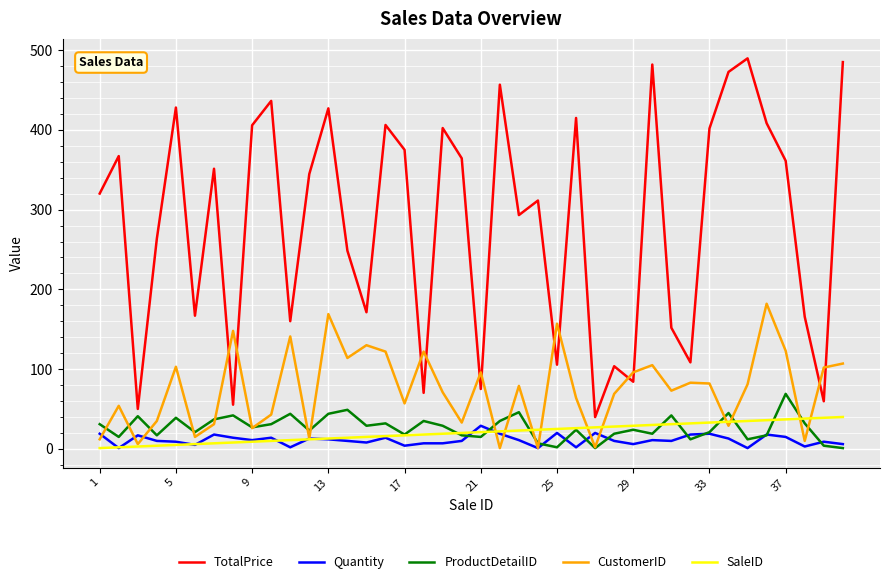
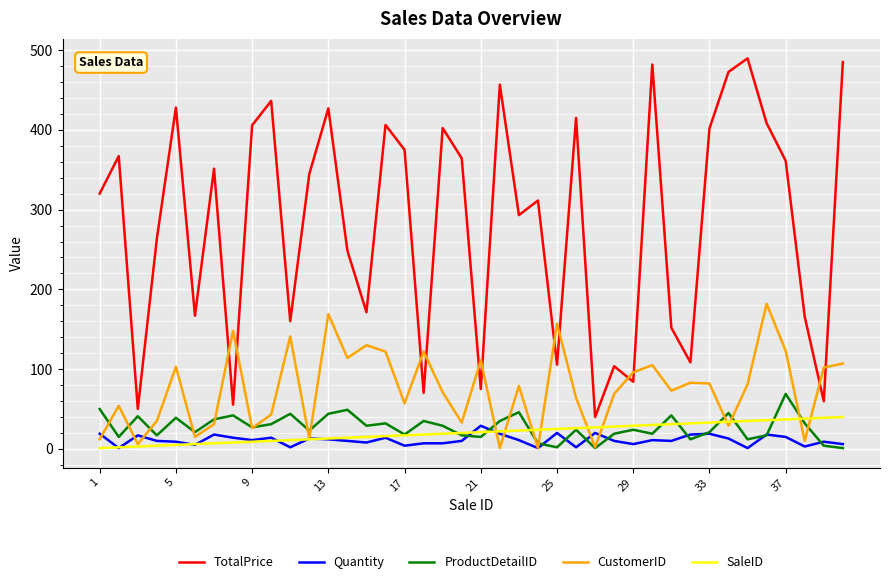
  {
    "TotalPrice": {
      "1": 320,
      "5": 430,
      "9": 410,
      "13": 430,
      "17": 370,
      "21": 80,
      "25": 110,
      "29": 80,
      "33": 400,
      "37": 360
    },
    "Quantity": {
      "1": 20,
      "5": 10,
      "17": 0,
      "21": 30,
      "25": 20,
      "29": 10,
      "37": 20
    },
    "ProductDetailID": {
-     "1": 30,
+     "1": 50,
      "5": 40,
      "13": 40,
      "21": 20,
      "25": 0,
      "29": 20,
      "37": 70
    },
    "CustomerID": {
      "1": 10,
      "5": 100,
      "13": 170,
      "17": 60,
-     "21": 100,
+     "21": 110,
      "25": 160,
      "29": 100,
      "33": 80,
      "37": 120
    },
    "SaleID": {
      "1": 0,
      "5": 10,
      "21": 20,
      "25": 30,
      "29": 30,
      "33": 30,
      "37": 40
    }
  }
